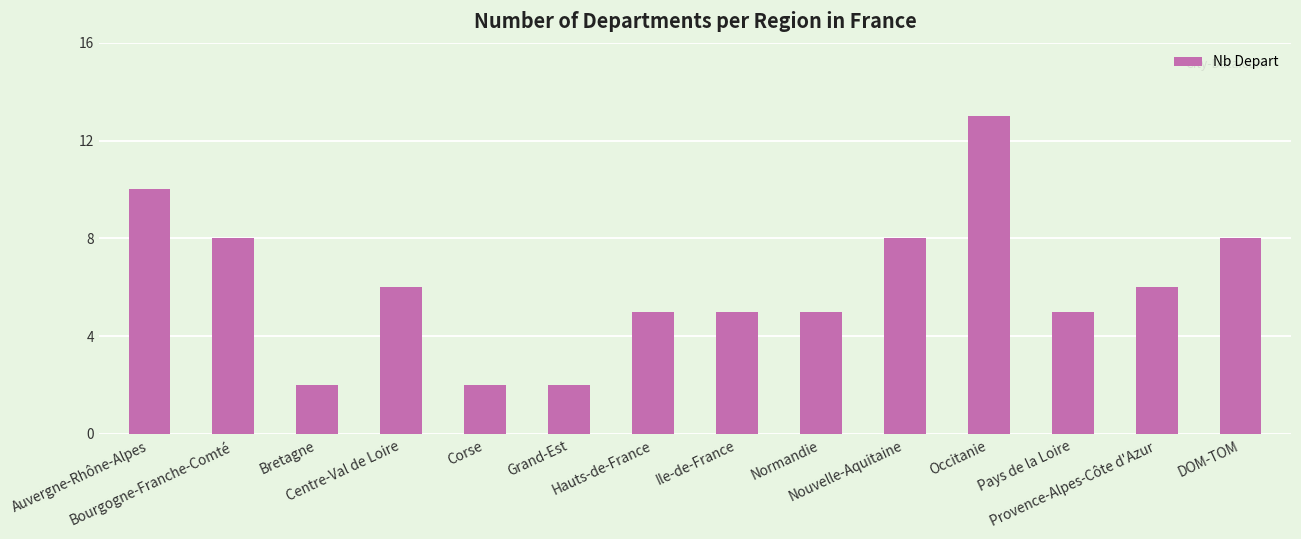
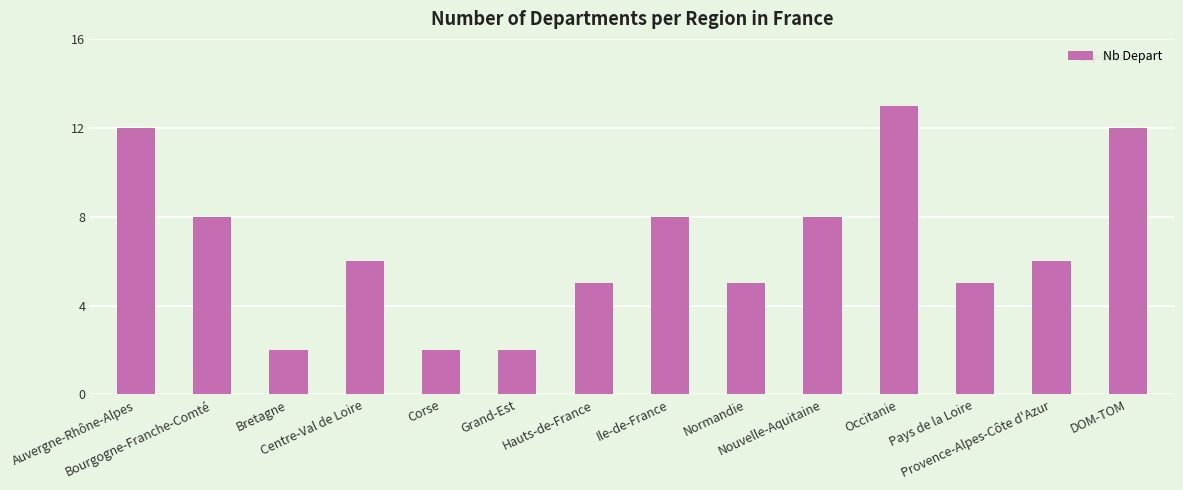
  {
-   "Auvergne-Rhône-Alpes": 10,
+   "Auvergne-Rhône-Alpes": 12,
    "Bourgogne-Franche-Comté": 8,
    "Bretagne": 2,
    "Centre-Val de Loire": 6,
    "Corse": 2,
    "Grand-Est": 2,
    "Hauts-de-France": 5,
-   "Ile-de-France": 5,
+   "Ile-de-France": 8,
    "Normandie": 5,
    "Nouvelle-Aquitaine": 8,
    "Occitanie": 13,
    "Pays de la Loire": 5,
    "Provence-Alpes-Côte d'Azur": 6,
-   "DOM-TOM": 8
+   "DOM-TOM": 12
  }
